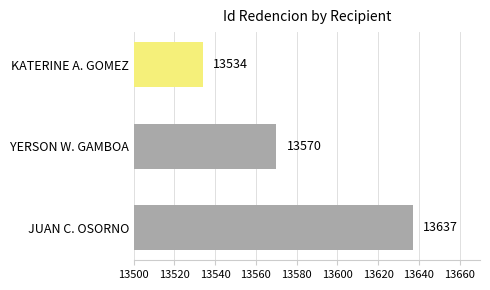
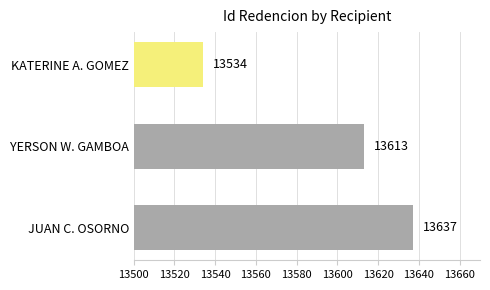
  {
    "KATERINE A. GOMEZ": 13534,
-   "YERSON W. GAMBOA": 13570,
+   "YERSON W. GAMBOA": 13613,
    "JUAN C. OSORNO": 13637
  }
